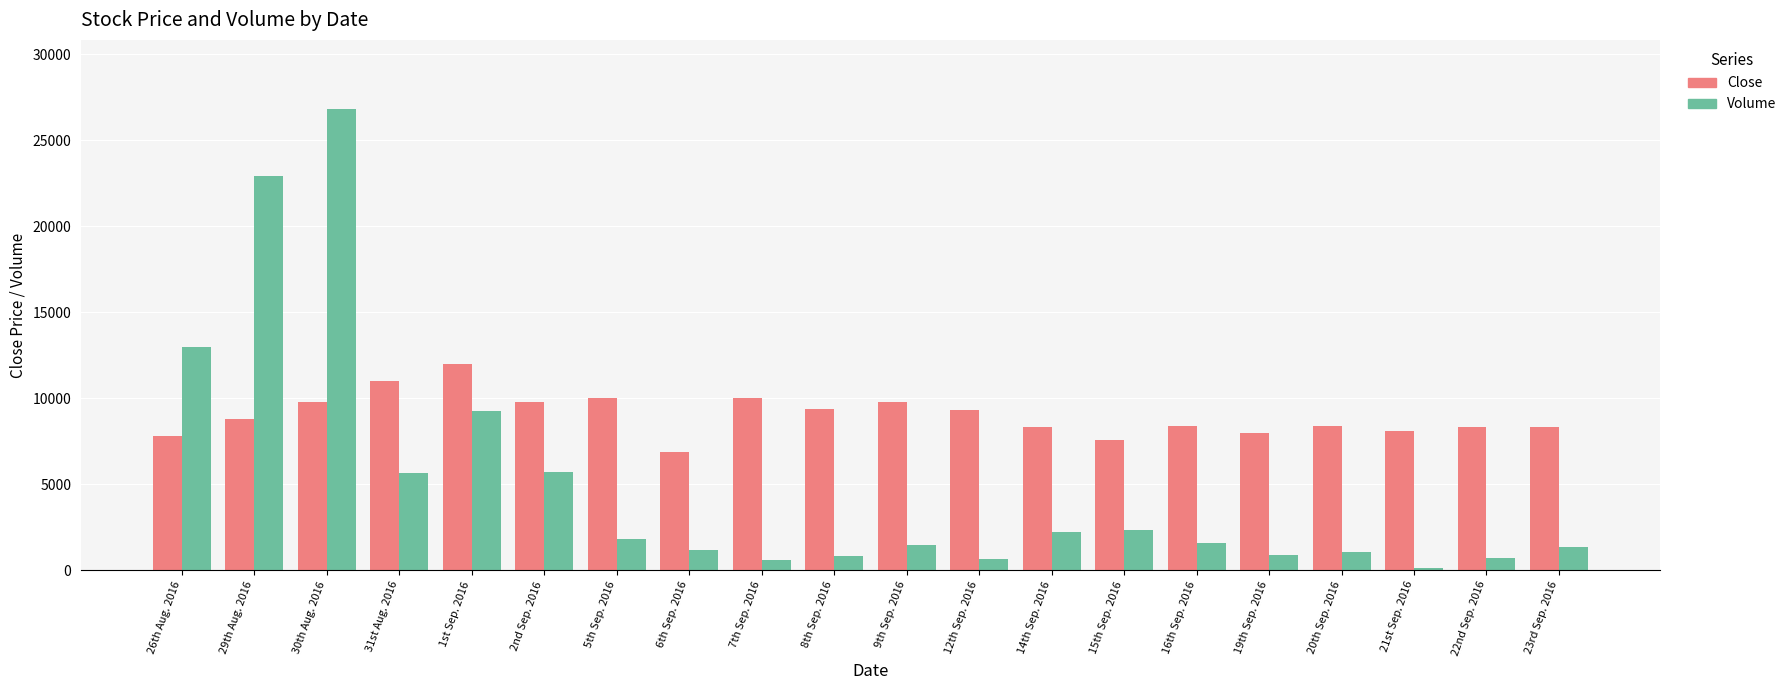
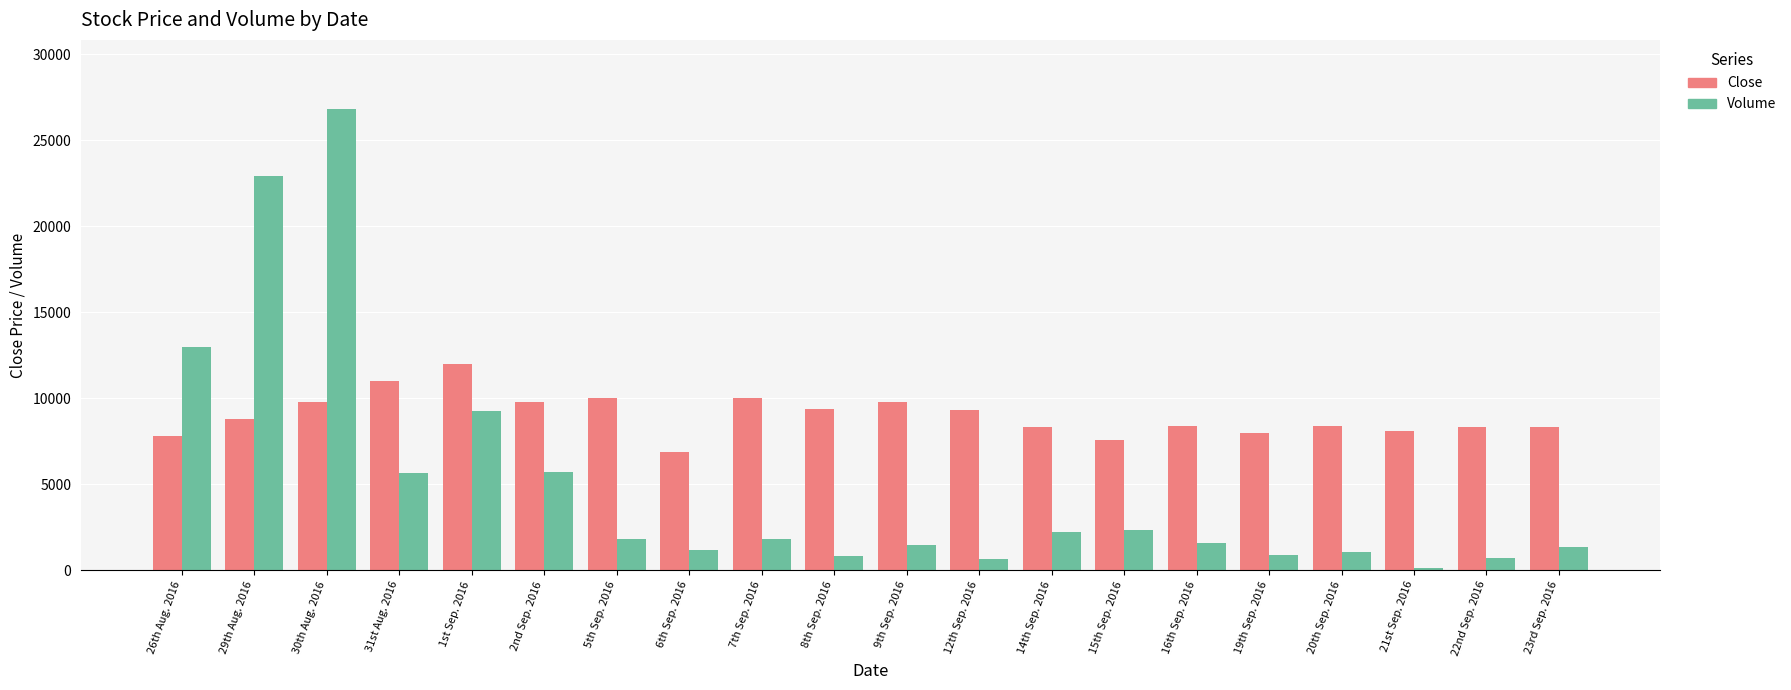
  {
    "Close": {
      "26th Aug. 2016": 7800,
      "29th Aug. 2016": 8800,
      "30th Aug. 2016": 9800,
      "31st Aug. 2016": 11000,
      "1st Sep. 2016": 12000,
      "2nd Sep. 2016": 9800,
      "5th Sep. 2016": 10000,
      "6th Sep. 2016": 6900,
      "7th Sep. 2016": 10000,
      "8th Sep. 2016": 9400,
      "9th Sep. 2016": 9800,
      "12th Sep. 2016": 9300,
      "14th Sep. 2016": 8300,
      "15th Sep. 2016": 7600,
      "16th Sep. 2016": 8400,
      "19th Sep. 2016": 8000,
      "20th Sep. 2016": 8400,
      "21st Sep. 2016": 8100,
      "22nd Sep. 2016": 8300,
      "23rd Sep. 2016": 8300
    },
    "Volume": {
      "26th Aug. 2016": 13000,
      "29th Aug. 2016": 22900,
      "30th Aug. 2016": 26800,
      "31st Aug. 2016": 5600,
      "1st Sep. 2016": 9300,
      "2nd Sep. 2016": 5700,
      "5th Sep. 2016": 1800,
      "6th Sep. 2016": 1200,
-     "7th Sep. 2016": 600,
+     "7th Sep. 2016": 1800,
      "8th Sep. 2016": 800,
      "9th Sep. 2016": 1500,
      "12th Sep. 2016": 600,
      "14th Sep. 2016": 2200,
      "15th Sep. 2016": 2300,
      "16th Sep. 2016": 1600,
      "19th Sep. 2016": 900,
      "20th Sep. 2016": 1100,
      "22nd Sep. 2016": 700,
      "23rd Sep. 2016": 1400
    }
  }
